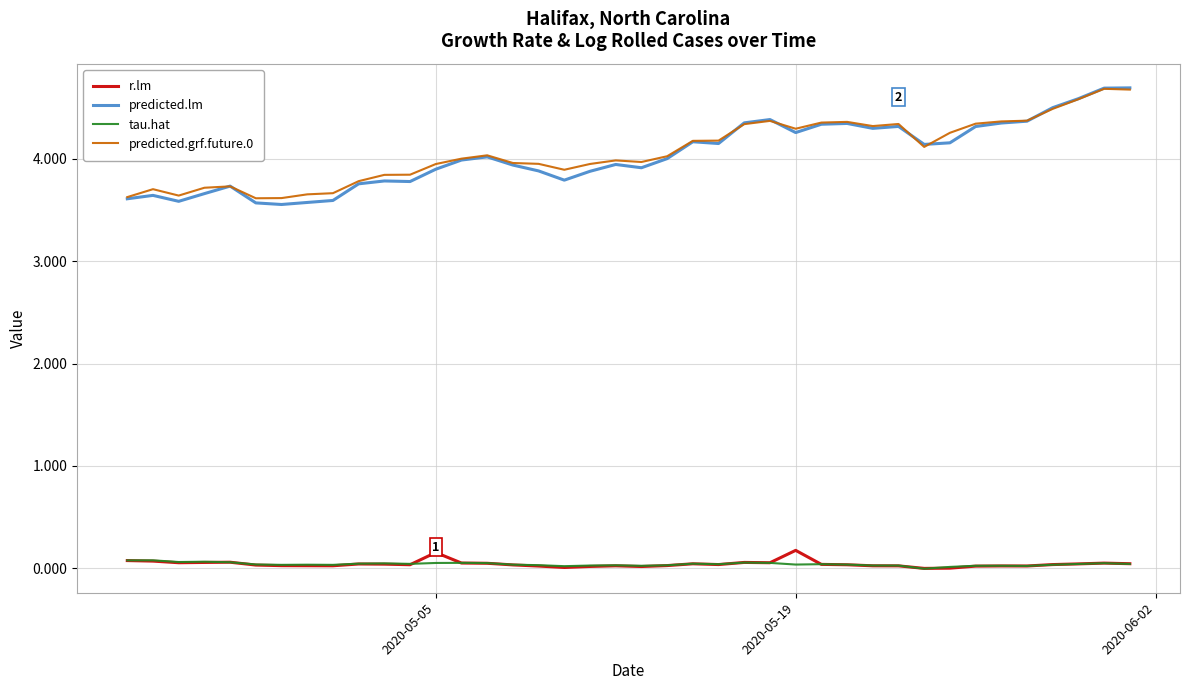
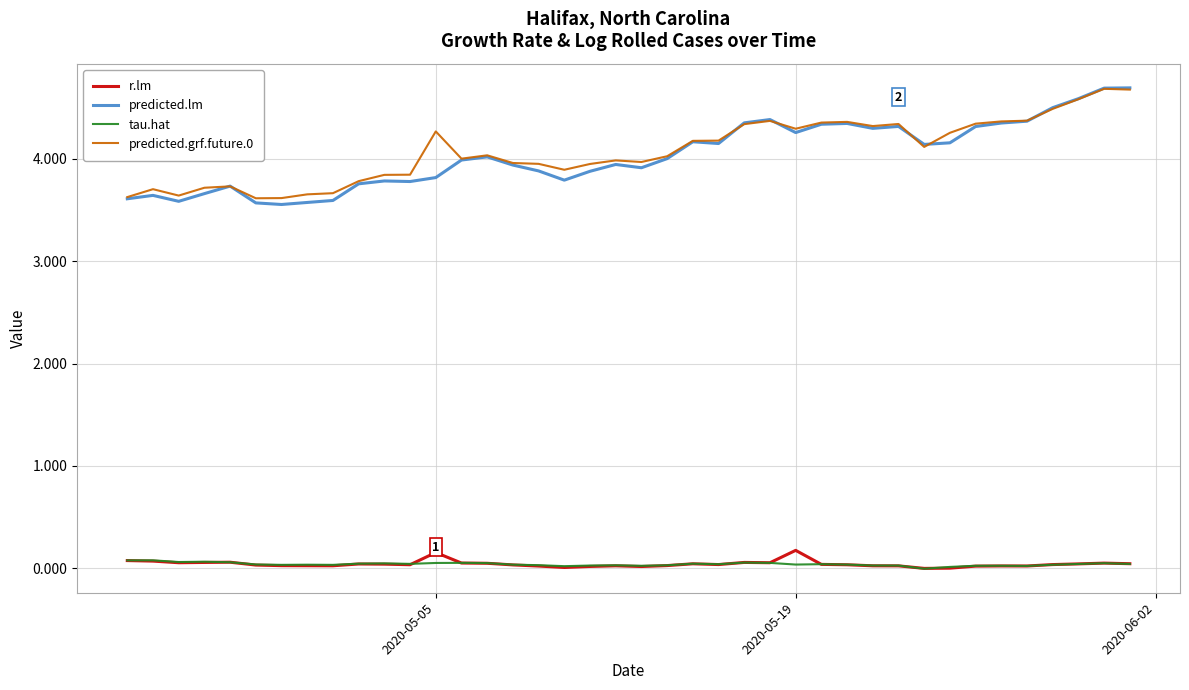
  {
    "r.lm": {
      "2020-05-19": 0.17
    },
    "predicted.lm": {
-     "2020-05-05": 3.90,
+     "2020-05-05": 3.82,
      "2020-05-19": 4.26
    },
    "tau.hat": {
      "2020-05-05": 0.05,
      "2020-05-19": 0.04
    },
    "predicted.grf.future.0": {
-     "2020-05-05": 3.95,
+     "2020-05-05": 4.27,
      "2020-05-19": 4.29
    }
  }
